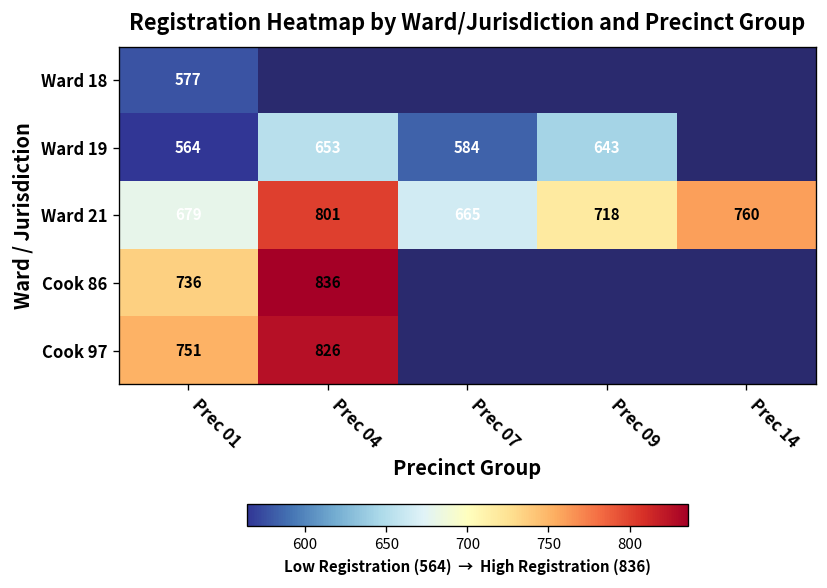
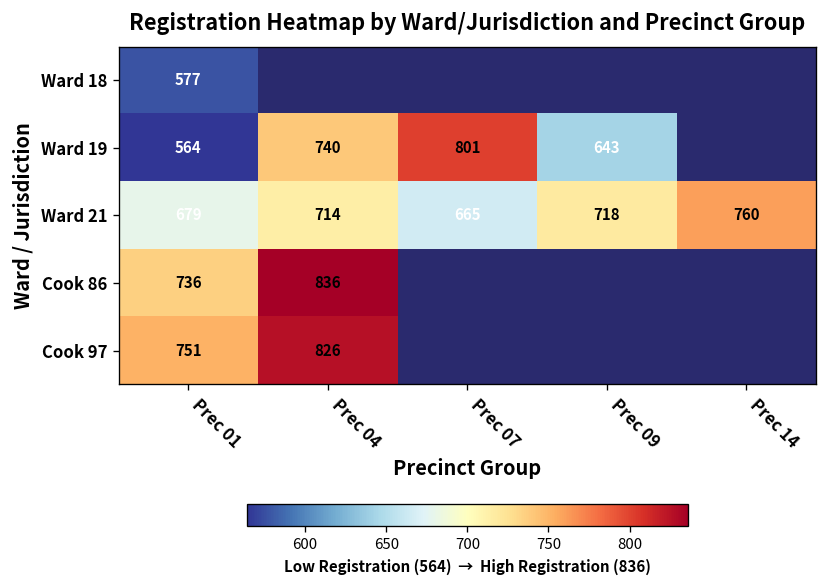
  {
    "Ward 18": {
      "Prec 01": 577
    },
    "Ward 19": {
      "Prec 01": 564,
-     "Prec 04": 653,
-     "Prec 07": 584,
+     "Prec 04": 740,
+     "Prec 07": 801,
      "Prec 09": 643
    },
    "Ward 21": {
-     "Prec 04": 801,
+     "Prec 04": 714,
      "Prec 09": 718,
      "Prec 14": 760
    },
    "Cook 86": {
      "Prec 01": 736,
      "Prec 04": 836
    },
    "Cook 97": {
      "Prec 01": 751,
      "Prec 04": 826
    }
  }
